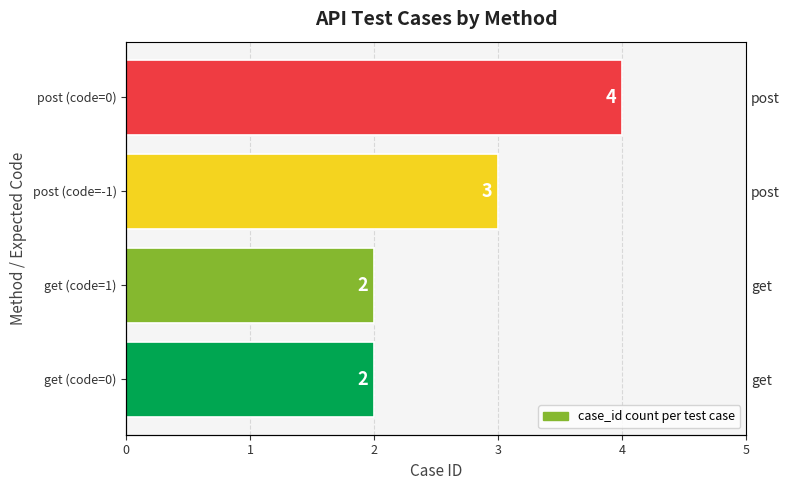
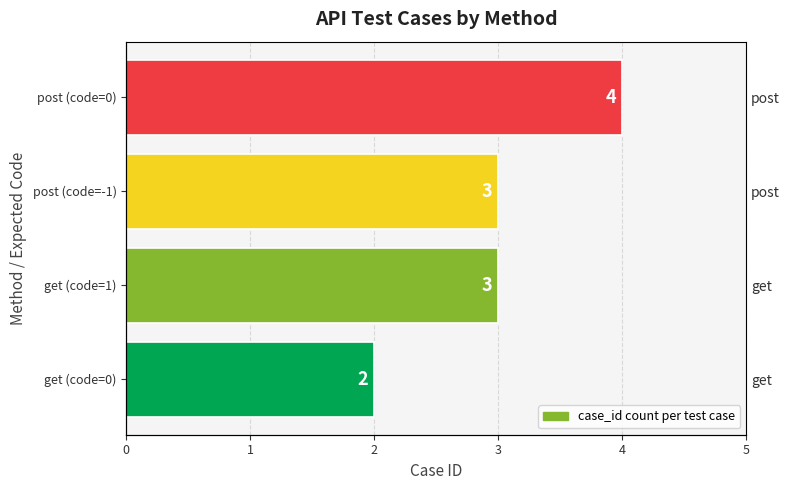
  {
    "post (code=0)": 4,
    "post (code=-1)": 3,
-   "get (code=1)": 2,
+   "get (code=1)": 3,
    "get (code=0)": 2
  }
